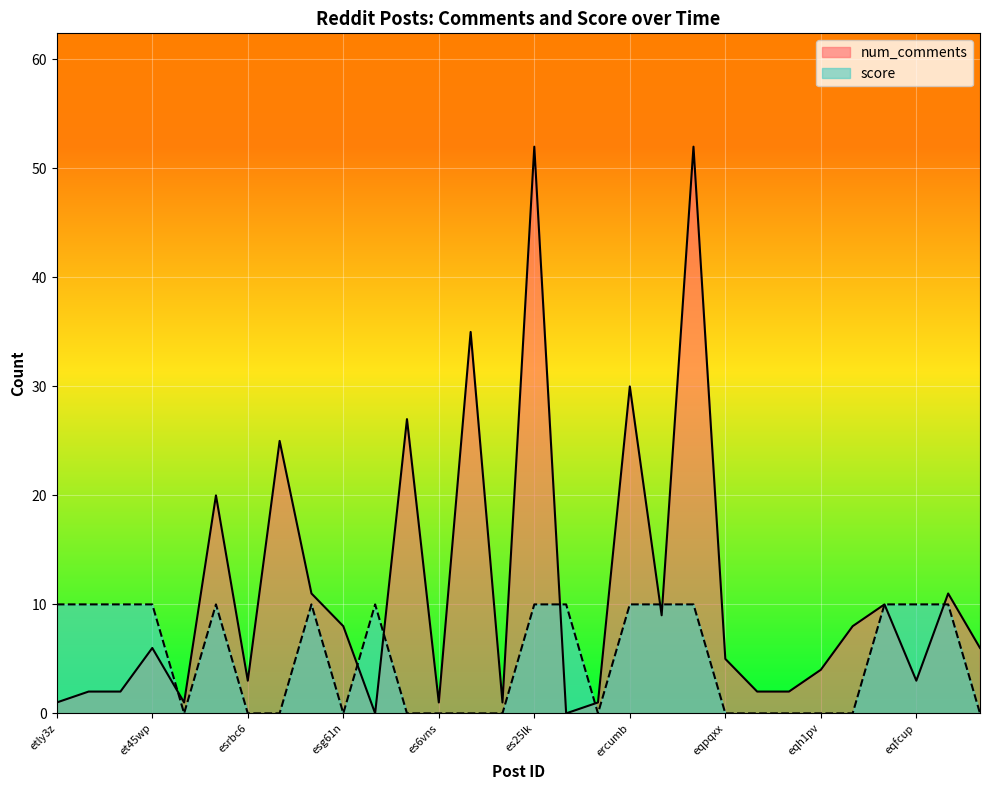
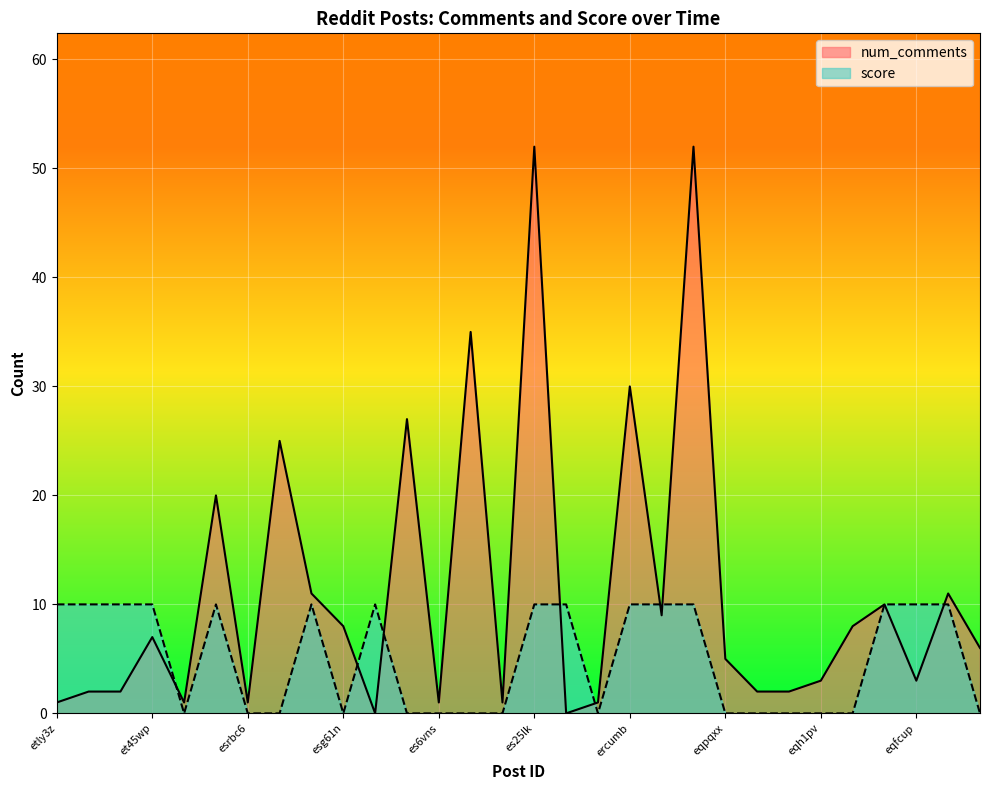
  {
    "num_comments": {
      "etly3z": 1,
-     "et45wp": 6,
-     "esrbc6": 3,
+     "et45wp": 7,
+     "esrbc6": 1,
      "esg61n": 8,
      "es6vns": 1,
      "es25lk": 52,
      "ercumb": 30,
      "eqpqxx": 5,
-     "eqh1pv": 4,
+     "eqh1pv": 3,
      "eqfcup": 3
    },
    "score": {
      "etly3z": 10,
      "et45wp": 10,
      "esrbc6": 0,
      "esg61n": 0,
      "es6vns": 0,
      "es25lk": 10,
      "ercumb": 10,
      "eqpqxx": 0,
      "eqh1pv": 0,
      "eqfcup": 10
    }
  }
